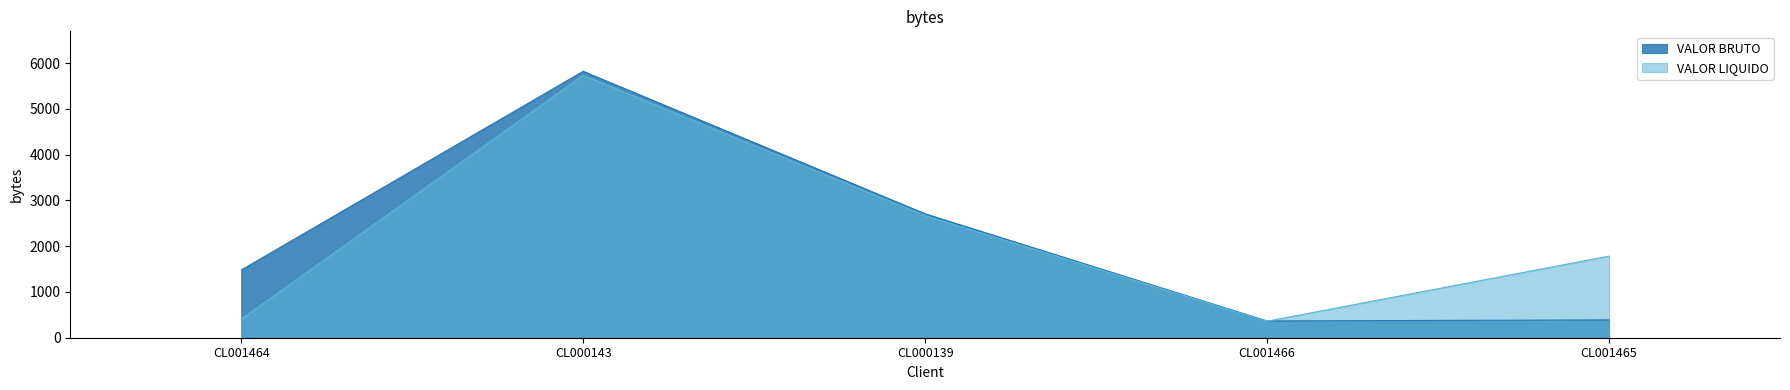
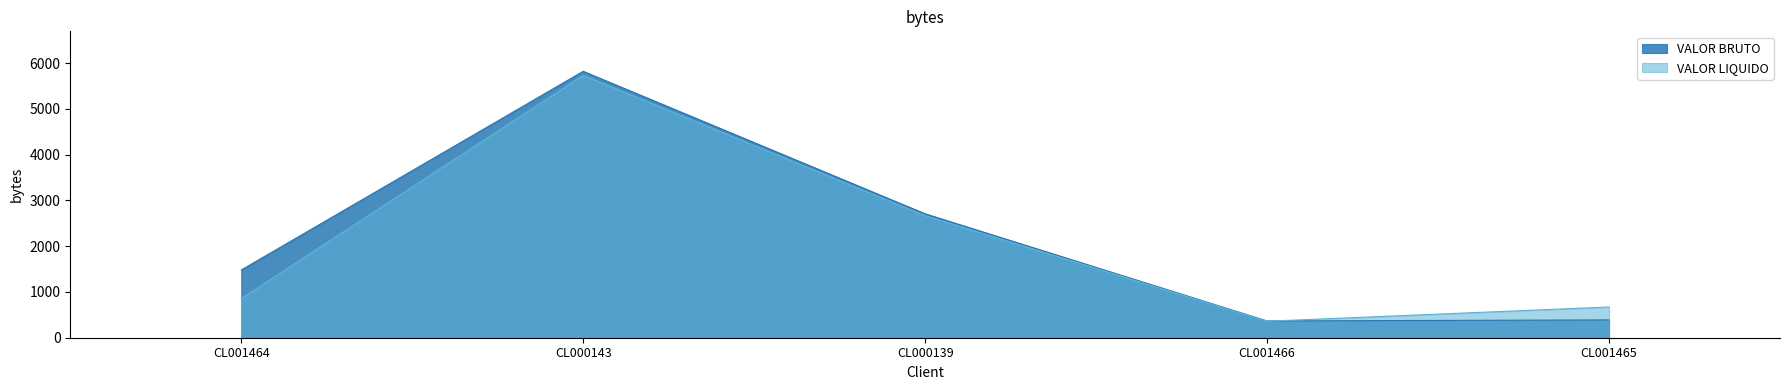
  {
    "VALOR BRUTO": {
      "CL001464": 1500,
      "CL000143": 5800,
      "CL001465": 400
    },
    "VALOR LIQUIDO": {
-     "CL001464": 400,
+     "CL001464": 900,
      "CL000143": 5700,
-     "CL001465": 1800
+     "CL001465": 700
    }
  }
